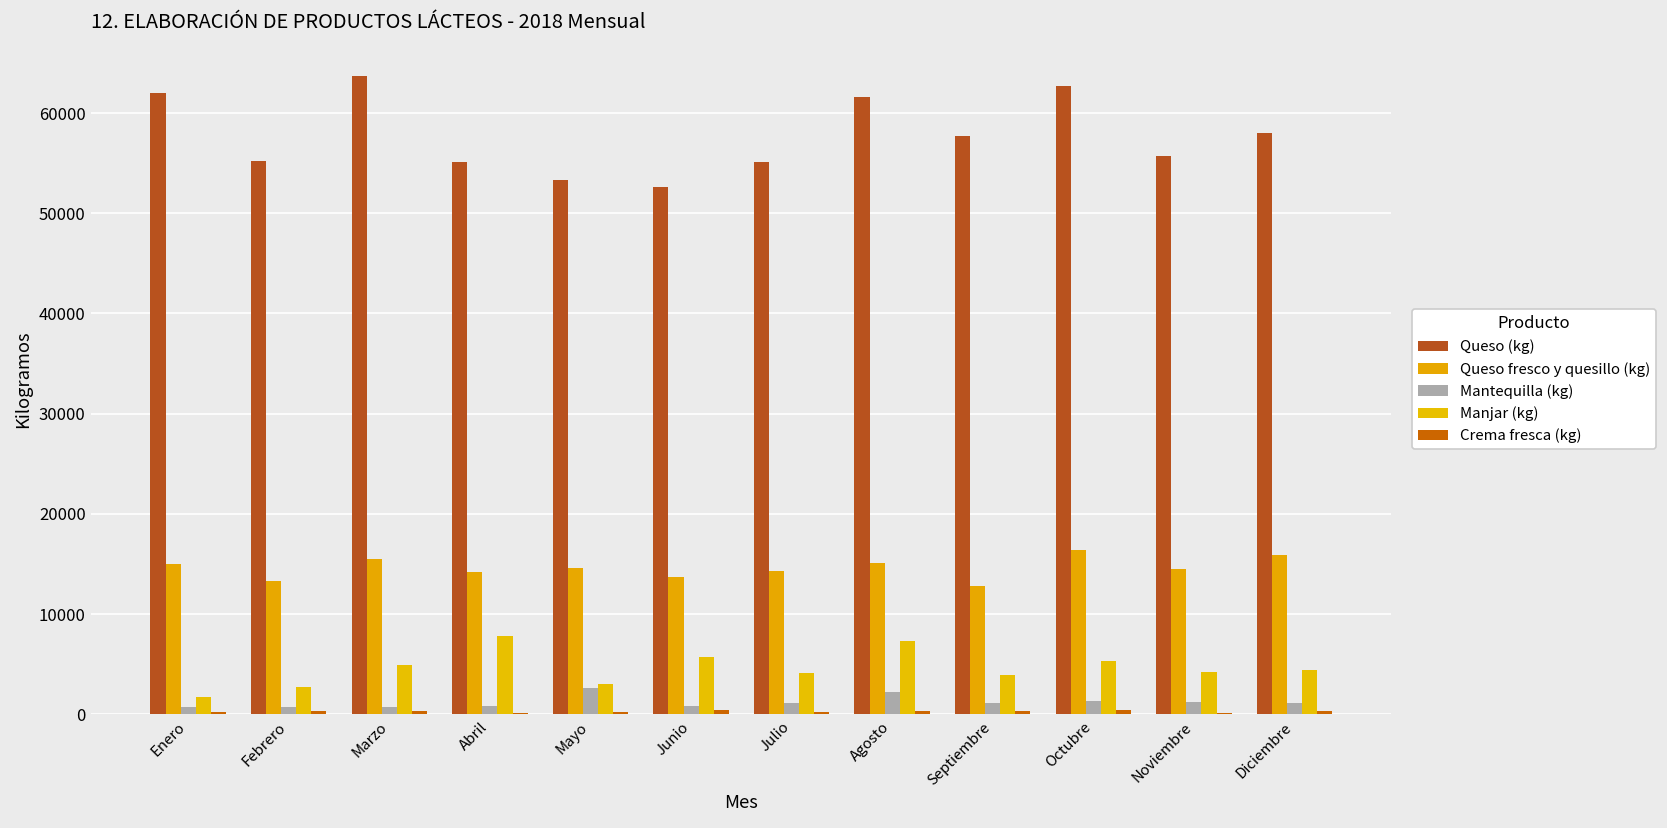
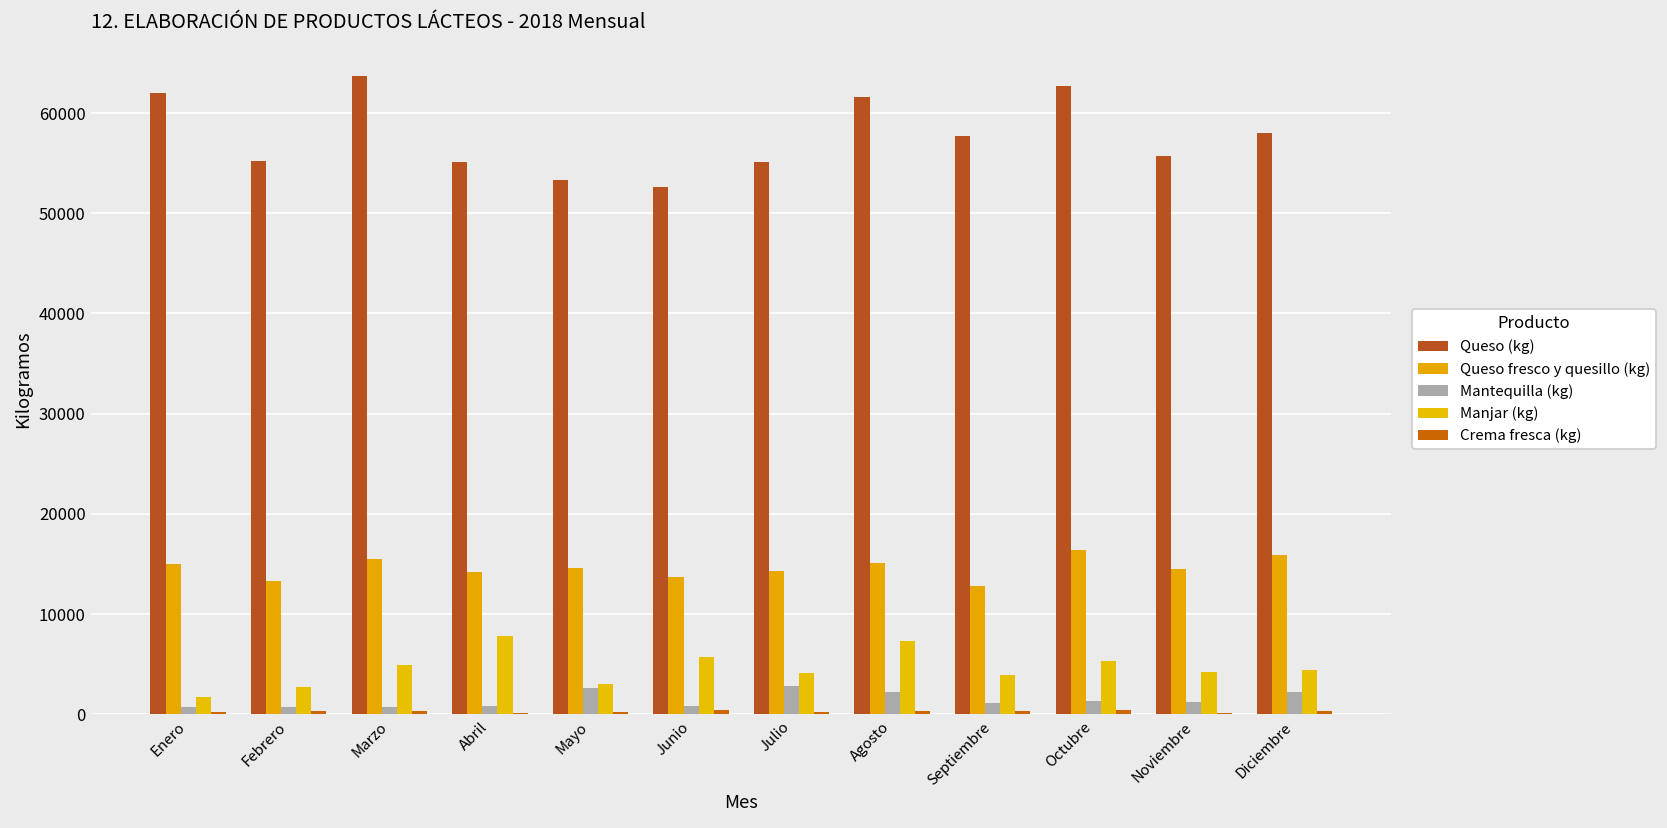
  {
    "Mantequilla (kg)": {
      "Enero": 1000,
      "Febrero": 1000,
      "Marzo": 1000,
      "Abril": 1000,
      "Mayo": 3000,
      "Junio": 1000,
-     "Julio": 1000,
+     "Julio": 3000,
      "Agosto": 2000,
      "Septiembre": 1000,
      "Octubre": 1000,
      "Noviembre": 1000,
-     "Diciembre": 1000
+     "Diciembre": 2000
    }
  }
